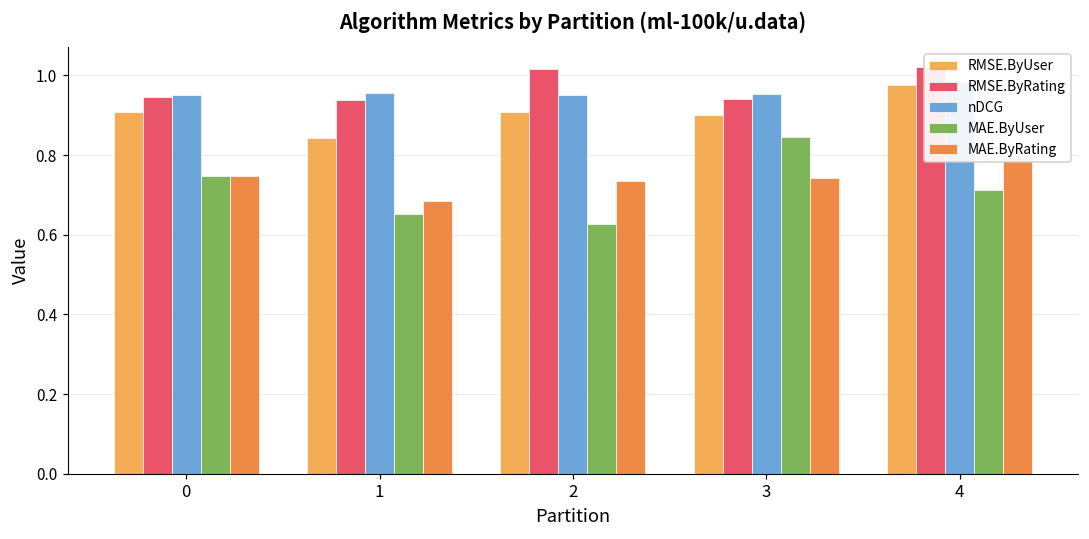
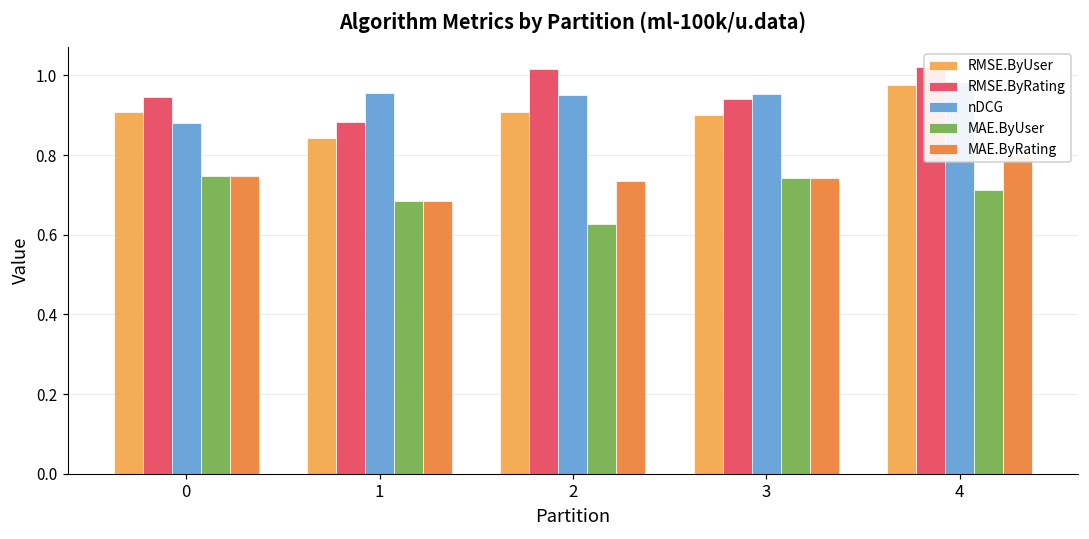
  {
    "RMSE.ByRating": {
      "0": 0.94,
-     "1": 0.94,
+     "1": 0.88,
      "2": 1.02,
      "3": 0.94
    },
    "nDCG": {
-     "0": 0.95,
+     "0": 0.88,
      "1": 0.96,
      "2": 0.95,
      "3": 0.95
    },
    "MAE.ByUser": {
      "0": 0.75,
-     "1": 0.65,
+     "1": 0.68,
      "2": 0.63,
-     "3": 0.85,
+     "3": 0.74,
      "4": 0.71
    }
  }
